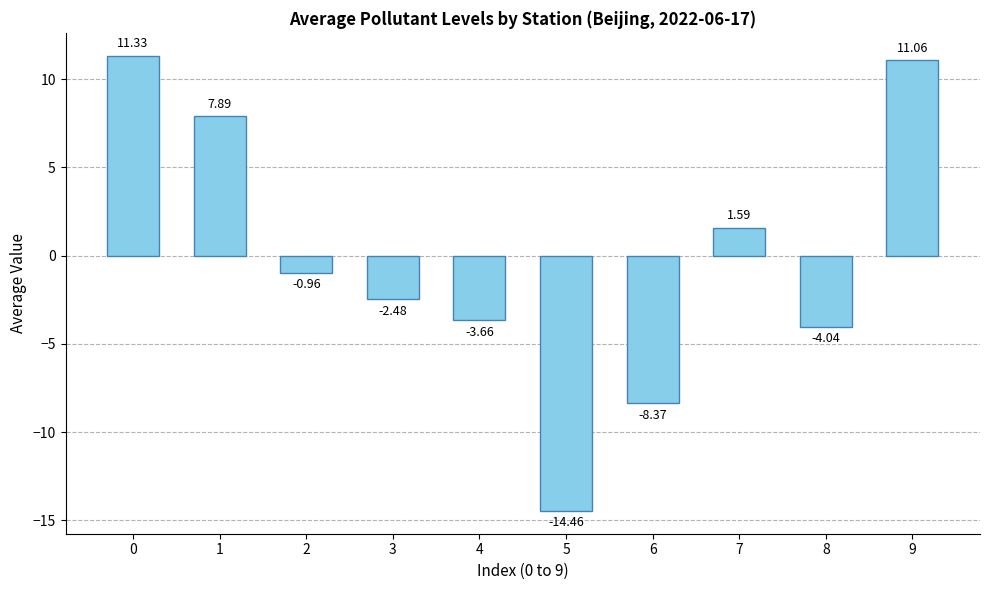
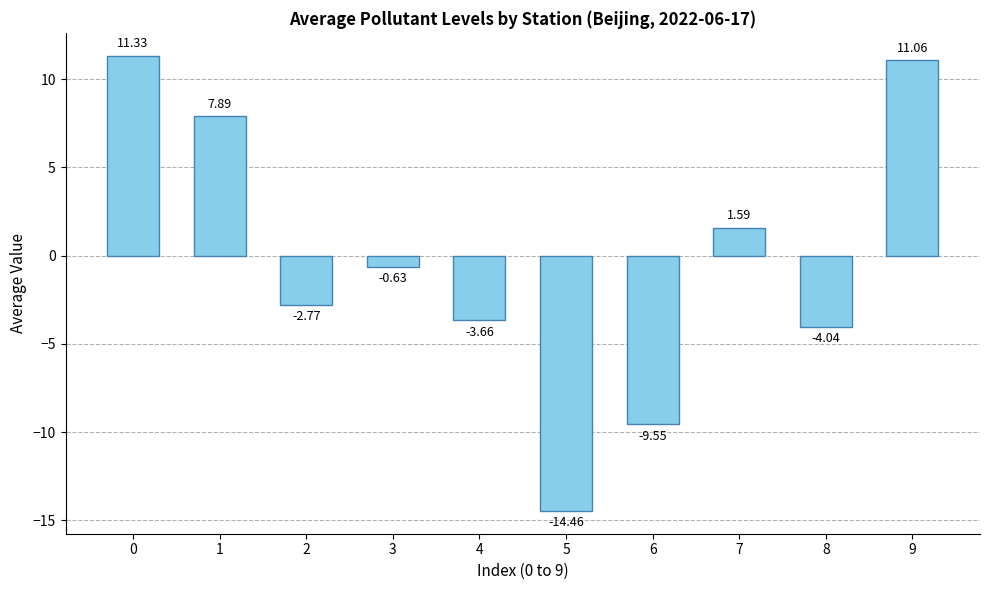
  {
    "0": 11.33,
    "1": 7.89,
-   "2": -0.96,
-   "3": -2.48,
+   "2": -2.77,
+   "3": -0.63,
    "4": -3.66,
    "5": -14.46,
-   "6": -8.37,
+   "6": -9.55,
    "7": 1.59,
    "8": -4.04,
    "9": 11.06
  }
